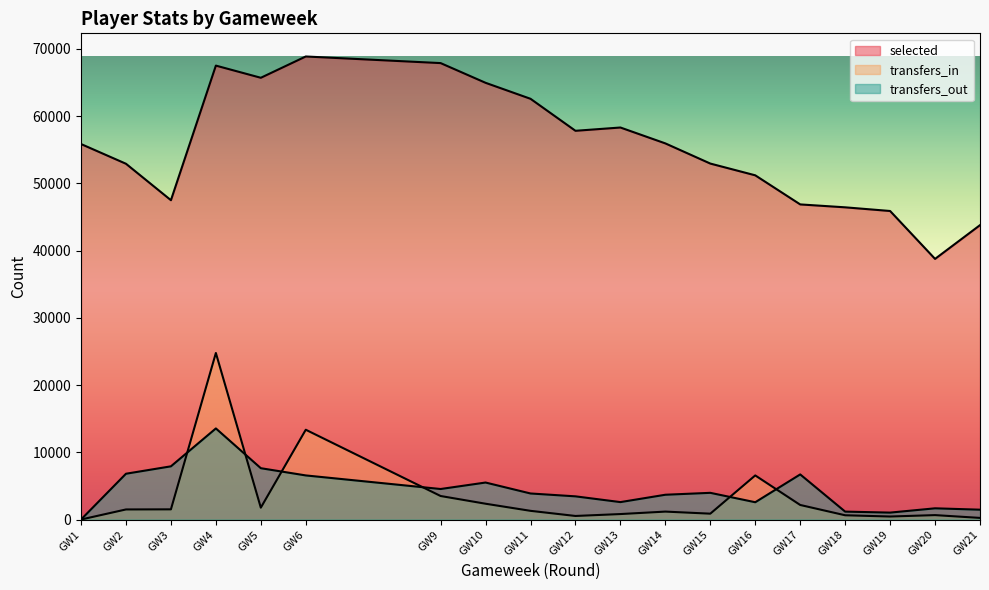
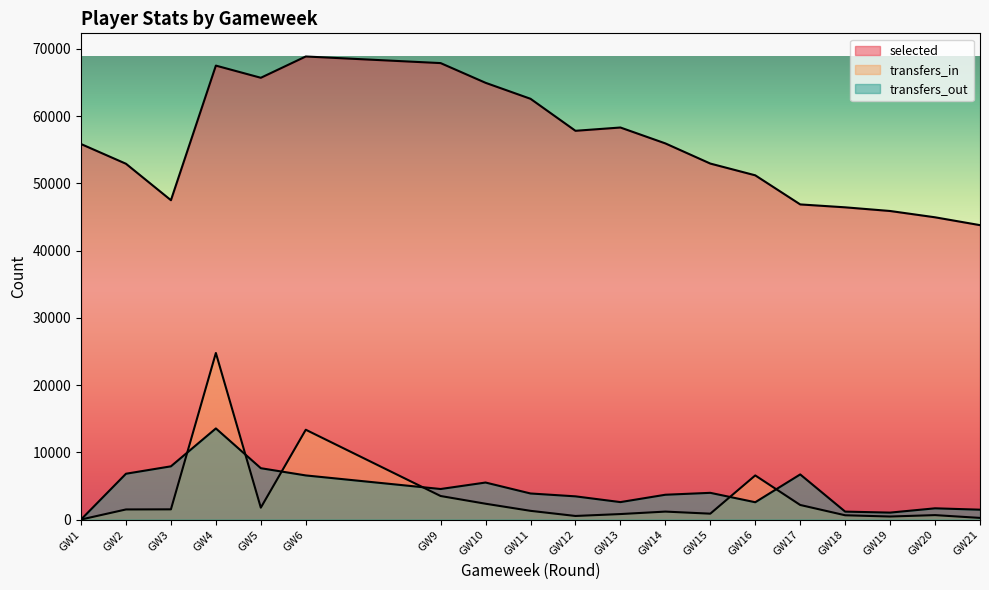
  {
    "selected": {
      "GW1": 56000,
      "GW2": 53000,
      "GW3": 47000,
      "GW4": 67000,
      "GW5": 66000,
      "GW6": 69000,
      "GW9": 68000,
      "GW10": 65000,
      "GW11": 63000,
      "GW12": 58000,
      "GW13": 58000,
      "GW14": 56000,
      "GW15": 53000,
      "GW16": 51000,
      "GW17": 47000,
      "GW18": 46000,
      "GW19": 46000,
-     "GW20": 39000,
+     "GW20": 45000,
      "GW21": 44000
    },
    "transfers_in": {
      "GW2": 1000,
      "GW3": 2000,
      "GW4": 25000,
      "GW5": 2000,
      "GW6": 13000,
      "GW9": 3000,
      "GW10": 2000,
      "GW11": 1000,
      "GW12": 1000,
      "GW13": 1000,
      "GW14": 1000,
      "GW15": 1000,
      "GW16": 7000,
      "GW17": 2000,
      "GW18": 1000,
      "GW19": 0,
      "GW20": 1000,
      "GW21": 0
    },
    "transfers_out": {
      "GW2": 7000,
      "GW3": 8000,
      "GW4": 14000,
      "GW5": 8000,
      "GW6": 7000,
      "GW9": 5000,
      "GW10": 6000,
      "GW11": 4000,
      "GW12": 3000,
      "GW13": 3000,
      "GW14": 4000,
      "GW15": 4000,
      "GW16": 3000,
      "GW17": 7000,
      "GW18": 1000,
      "GW19": 1000,
      "GW20": 2000,
      "GW21": 1000
    }
  }
